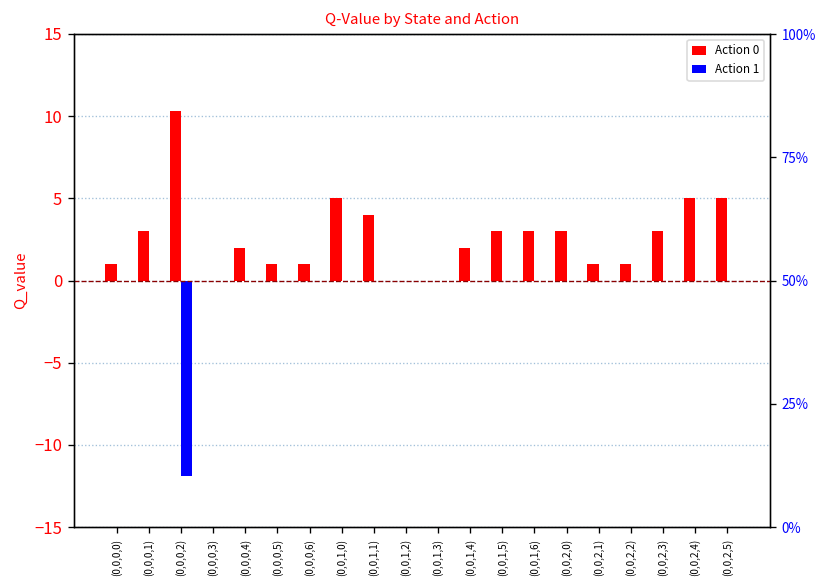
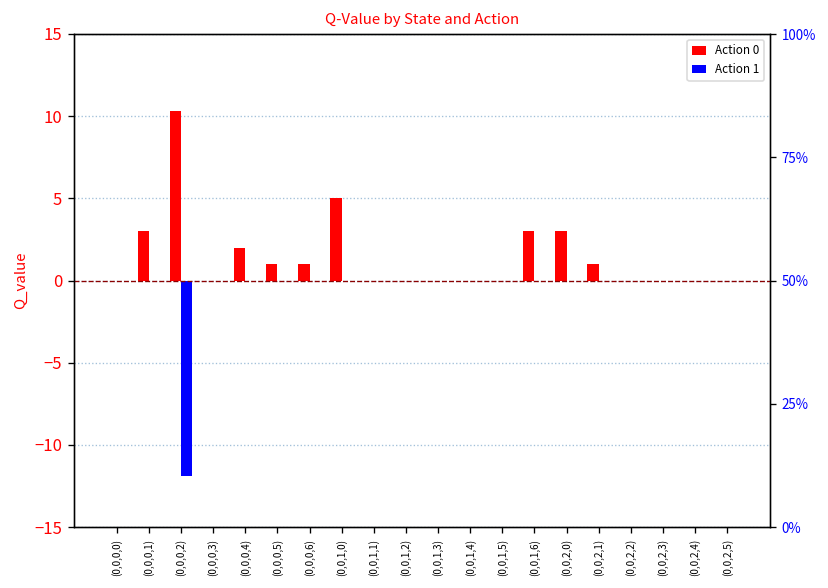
  {
    "Action 0": {
-     "(0,0,0,0)": 1,
+     "(0,0,0,0)": 0,
      "(0,0,0,1)": 3,
      "(0,0,0,2)": 10.3,
      "(0,0,0,3)": 0,
      "(0,0,0,4)": 2,
      "(0,0,0,5)": 1,
      "(0,0,0,6)": 1,
      "(0,0,1,0)": 5,
-     "(0,0,1,1)": 4,
+     "(0,0,1,1)": 0,
      "(0,0,1,2)": 0,
      "(0,0,1,3)": 0,
-     "(0,0,1,4)": 2,
-     "(0,0,1,5)": 3,
+     "(0,0,1,4)": 0,
+     "(0,0,1,5)": 0,
      "(0,0,1,6)": 3,
      "(0,0,2,0)": 3,
      "(0,0,2,1)": 1,
-     "(0,0,2,2)": 1,
-     "(0,0,2,3)": 3,
-     "(0,0,2,4)": 5,
-     "(0,0,2,5)": 5
+     "(0,0,2,2)": 0,
+     "(0,0,2,3)": 0,
+     "(0,0,2,4)": 0,
+     "(0,0,2,5)": 0
    },
    "Action 1": {
      "(0,0,0,0)": 0,
      "(0,0,0,1)": 0,
      "(0,0,0,2)": -12,
      "(0,0,0,3)": 0,
      "(0,0,0,4)": 0,
      "(0,0,0,5)": 0,
      "(0,0,0,6)": 0,
      "(0,0,1,0)": 0,
      "(0,0,1,1)": 0,
      "(0,0,1,2)": 0,
      "(0,0,1,3)": 0,
      "(0,0,1,4)": 0,
      "(0,0,1,5)": 0,
      "(0,0,1,6)": 0,
      "(0,0,2,0)": 0,
      "(0,0,2,1)": 0,
      "(0,0,2,2)": 0,
      "(0,0,2,3)": 0,
      "(0,0,2,4)": 0,
      "(0,0,2,5)": 0
    }
  }
